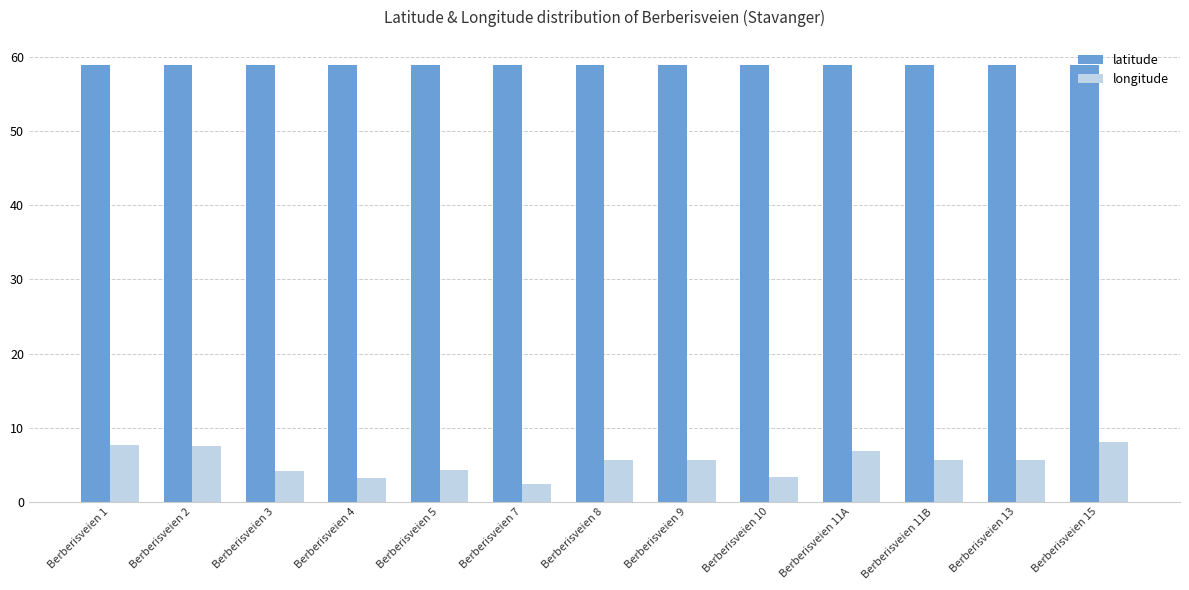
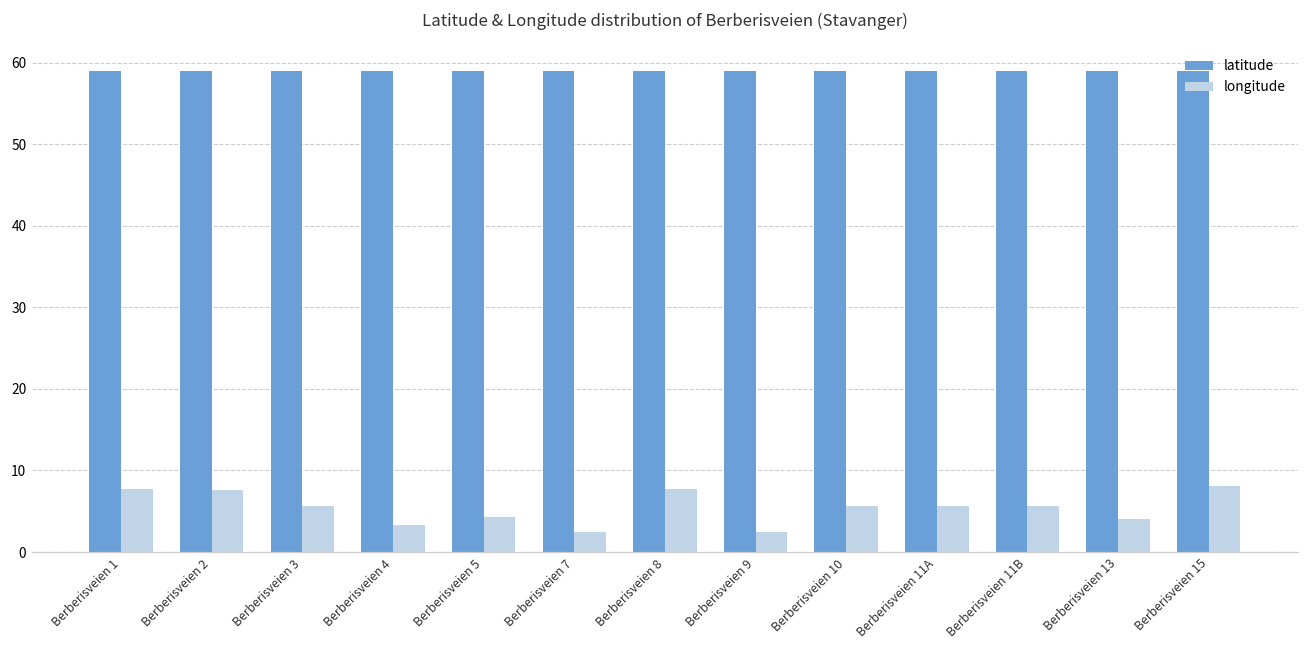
  {
    "latitude": {
      "Berberisveien 1": 59,
      "Berberisveien 2": 59,
      "Berberisveien 3": 59,
      "Berberisveien 4": 59,
      "Berberisveien 5": 59,
      "Berberisveien 7": 59,
      "Berberisveien 8": 59,
      "Berberisveien 9": 59,
      "Berberisveien 10": 59,
      "Berberisveien 11A": 59,
      "Berberisveien 11B": 59,
      "Berberisveien 13": 59,
      "Berberisveien 15": 59
    },
    "longitude": {
      "Berberisveien 1": 8,
      "Berberisveien 2": 8,
-     "Berberisveien 3": 4,
+     "Berberisveien 3": 6,
      "Berberisveien 4": 3,
      "Berberisveien 5": 4,
      "Berberisveien 7": 2,
-     "Berberisveien 8": 6,
-     "Berberisveien 9": 6,
-     "Berberisveien 10": 3,
-     "Berberisveien 11A": 7,
+     "Berberisveien 8": 8,
+     "Berberisveien 9": 2,
+     "Berberisveien 10": 6,
+     "Berberisveien 11A": 6,
      "Berberisveien 11B": 6,
-     "Berberisveien 13": 6,
+     "Berberisveien 13": 4,
      "Berberisveien 15": 8
    }
  }
